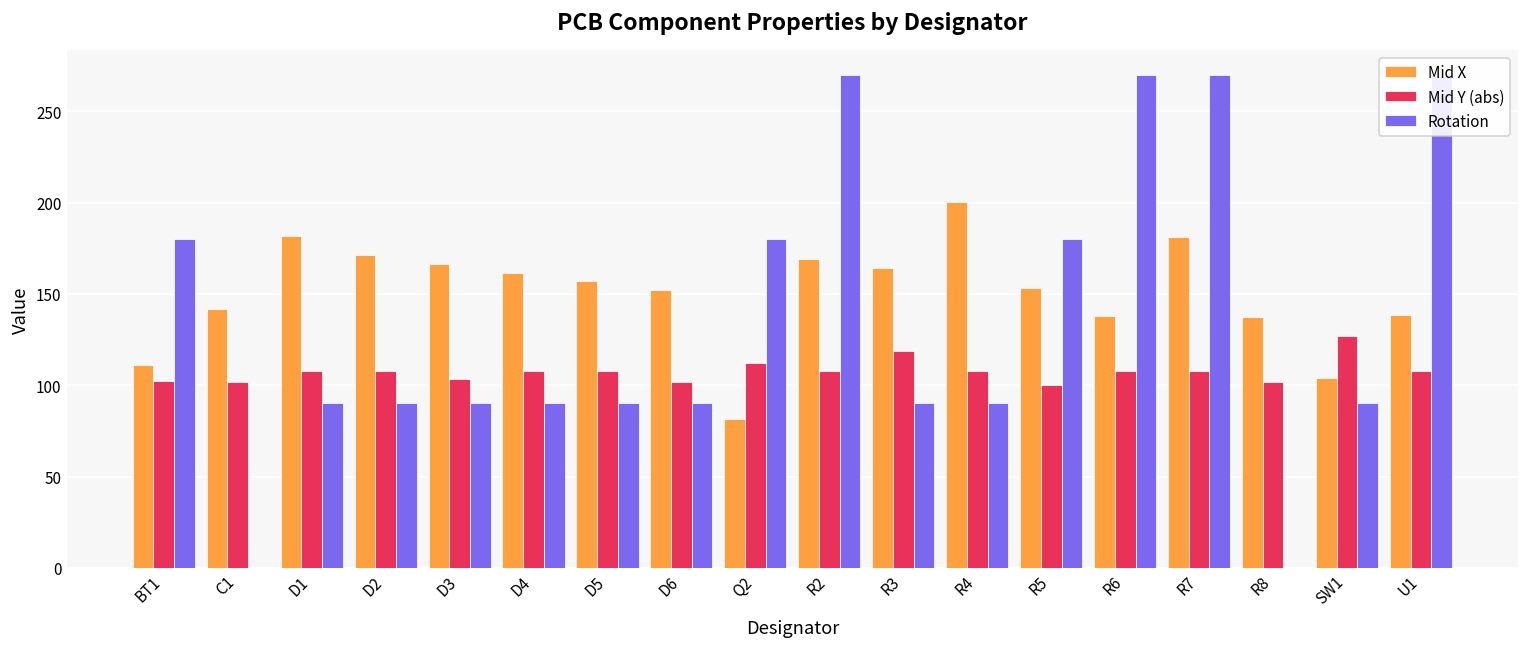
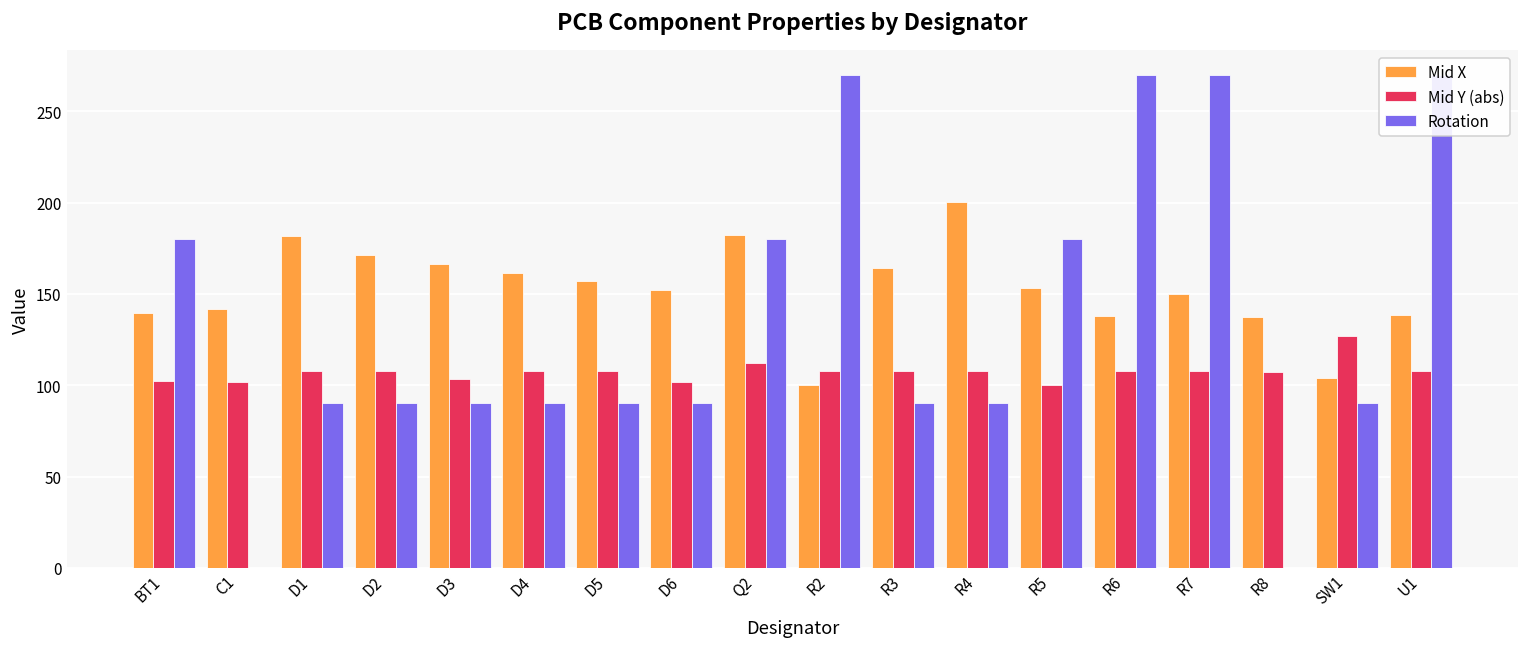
  {
    "Mid X": {
-     "BT1": 111,
+     "BT1": 140,
      "C1": 142,
      "D1": 182,
      "D2": 171,
      "D3": 167,
      "D4": 162,
      "D5": 157,
      "D6": 152,
-     "Q2": 82,
-     "R2": 169,
+     "Q2": 182,
+     "R2": 100,
      "R3": 164,
      "R4": 200,
      "R5": 153,
      "R6": 138,
-     "R7": 181,
+     "R7": 150,
      "R8": 138,
      "SW1": 104,
      "U1": 139
    },
    "Mid Y (abs)": {
      "BT1": 103,
      "C1": 102,
      "D1": 108,
      "D2": 108,
      "D3": 103,
      "D4": 108,
      "D5": 108,
      "D6": 102,
      "Q2": 112,
      "R2": 108,
-     "R3": 119,
+     "R3": 108,
      "R4": 108,
      "R5": 100,
      "R6": 108,
      "R7": 108,
-     "R8": 102,
+     "R8": 107,
      "SW1": 127,
      "U1": 108
    },
    "Rotation": {
      "BT1": 180,
      "C1": 0,
      "D1": 90,
      "D2": 90,
      "D3": 90,
      "D4": 90,
      "D5": 90,
      "D6": 90,
      "Q2": 180,
      "R2": 270,
      "R3": 90,
      "R4": 90,
      "R5": 180,
      "R6": 270,
      "R7": 270,
      "R8": 0,
      "SW1": 90
    }
  }
